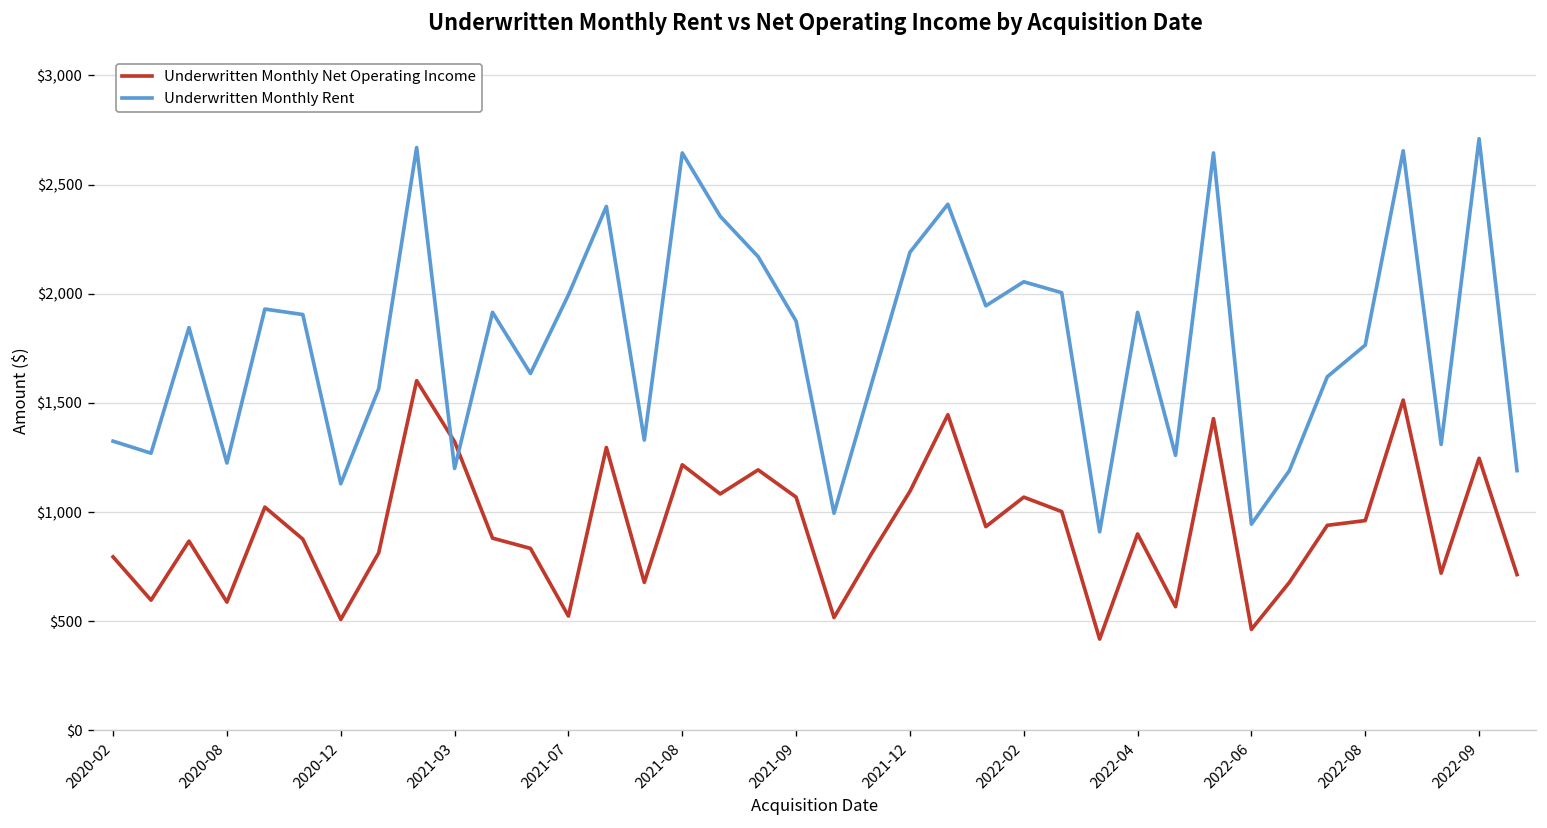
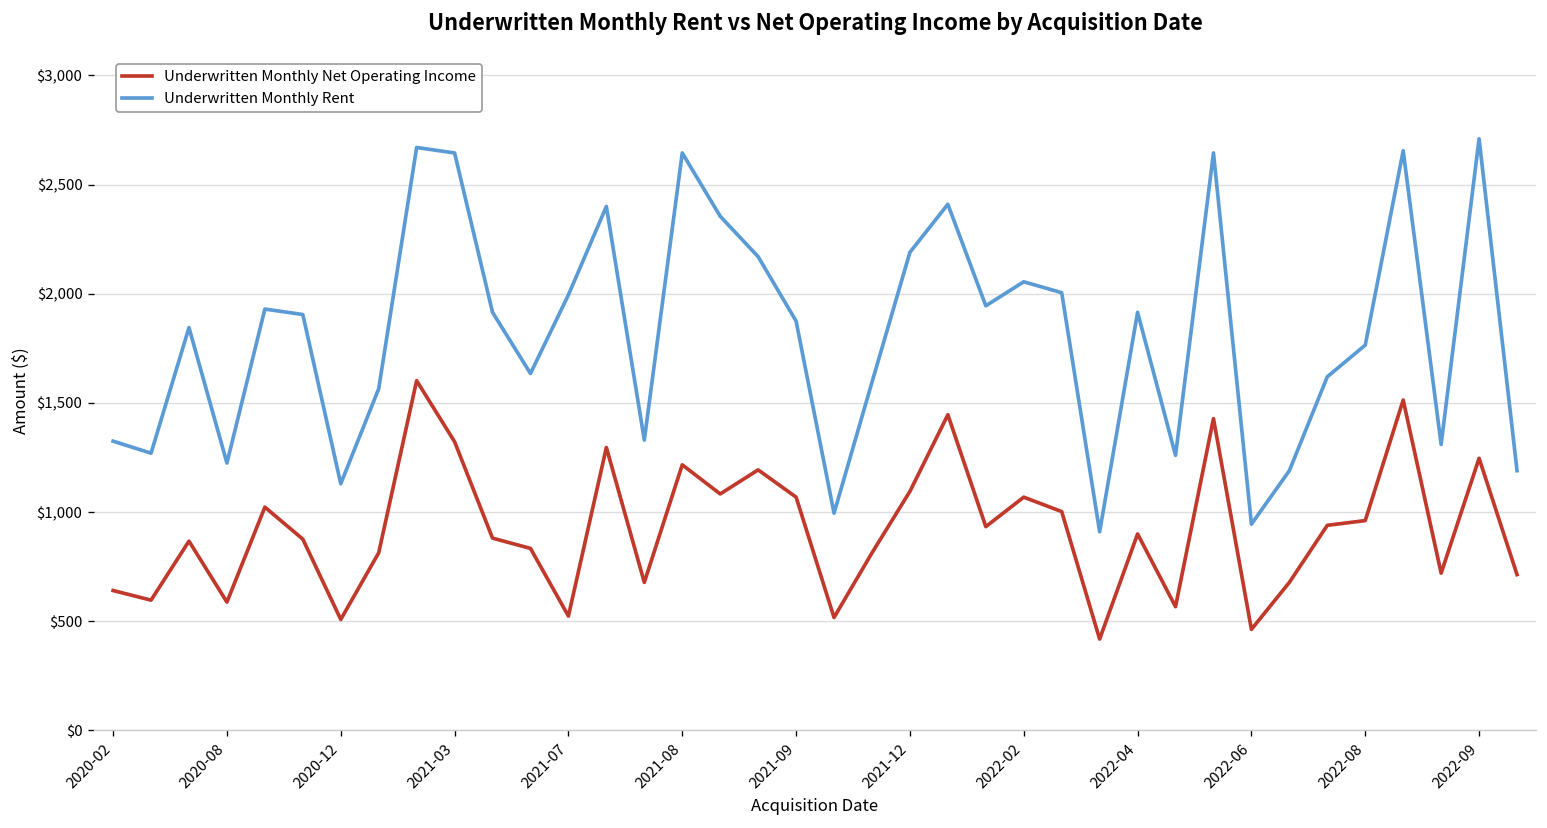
  {
    "Underwritten Monthly Net Operating Income": {
-     "2020-02": "$800",
+     "2020-02": "$640",
      "2020-08": "$590",
      "2020-12": "$510",
      "2021-03": "$1,320",
      "2021-07": "$520",
      "2021-08": "$1,220",
      "2021-09": "$1,070",
      "2021-12": "$1,100",
      "2022-02": "$1,070",
      "2022-04": "$900",
      "2022-06": "$460",
      "2022-08": "$960",
      "2022-09": "$1,250"
    },
    "Underwritten Monthly Rent": {
      "2020-02": "$1,330",
      "2020-08": "$1,230",
      "2020-12": "$1,130",
-     "2021-03": "$1,200",
+     "2021-03": "$2,650",
      "2021-07": "$2,000",
      "2021-08": "$2,650",
      "2021-09": "$1,880",
      "2021-12": "$2,190",
      "2022-02": "$2,060",
      "2022-04": "$1,920",
      "2022-06": "$950",
      "2022-08": "$1,770",
      "2022-09": "$2,710"
    }
  }
